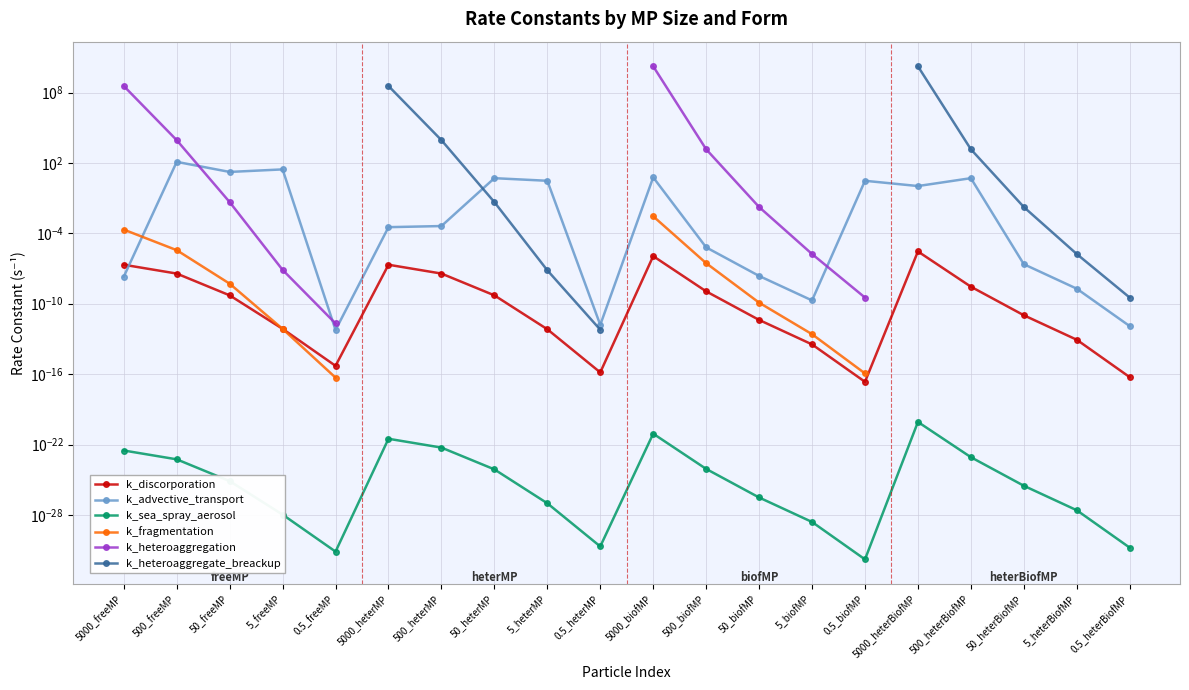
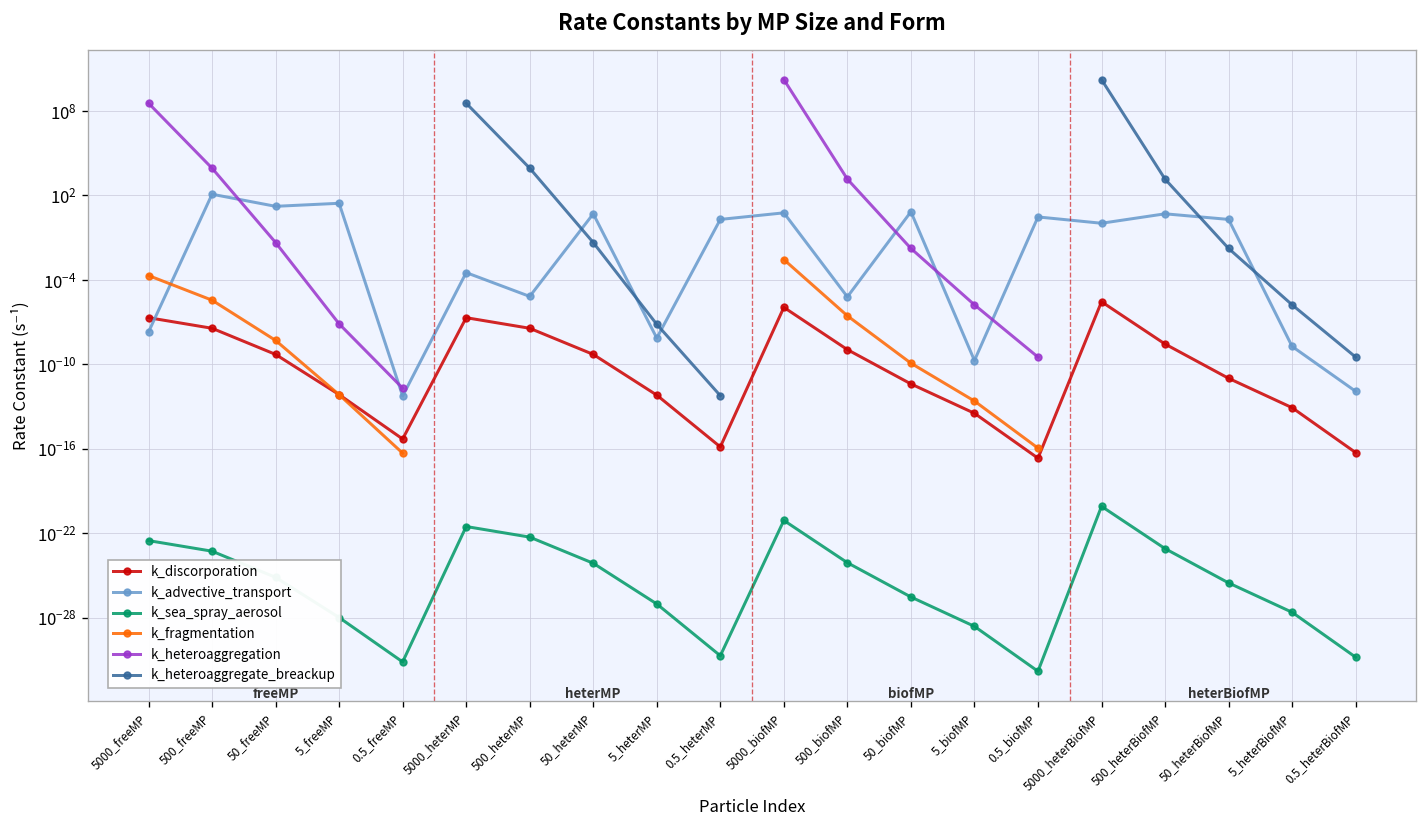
  {
    "k_discorporation": {
      "5000_freeMP": 0.0000002,
      "500_freeMP": 0.00000004,
      "50_freeMP": 0.000000001,
      "0.5_freeMP": 0.000000000000,
      "5000_heterMP": 0.0000002,
      "500_heterMP": 0.00000004,
      "50_heterMP": 0.000000001,
      "5_heterMP": 0.000000000001,
      "0.5_heterMP": 0.000000000000,
      "5000_biofMP": 0.000001,
      "500_biofMP": 0.000000001,
      "50_biofMP": 0.000000000004,
      "5_biofMP": 0.000000000000,
      "0.5_biofMP": 0.000000000000,
      "5000_heterBiofMP": 0.000003,
      "500_heterBiofMP": 0.000000003,
      "50_heterBiofMP": 0.00000000001,
      "5_heterBiofMP": 0.000000000000,
      "0.5_heterBiofMP": 0.000000000000
    },
    "k_advective_transport": {
      "5000_freeMP": 0.00000002,
      "500_freeMP": 100,
      "50_freeMP": 20,
      "5_freeMP": 30,
      "0.5_freeMP": 0.000000000001,
      "5000_heterMP": 0.0003,
-     "500_heterMP": 0.0004,
+     "500_heterMP": 0.00001,
      "50_heterMP": 5,
-     "5_heterMP": 3,
-     "0.5_heterMP": 0,
+     "5_heterMP": 0,
+     "0.5_heterMP": 2,
      "5000_biofMP": 10,
      "500_biofMP": 0.00001,
-     "50_biofMP": 0,
+     "50_biofMP": 10,
      "5_biofMP": 0.0000000002,
      "0.5_biofMP": 3,
      "5000_heterBiofMP": 1,
      "500_heterBiofMP": 5,
-     "50_heterBiofMP": 0,
+     "50_heterBiofMP": 2,
      "5_heterBiofMP": 0.000000002,
      "0.5_heterBiofMP": 0.000000000001
    },
    "k_sea_spray_aerosol": {
      "5000_freeMP": 0.000000000000,
      "500_freeMP": 0.000000000000,
      "0.5_freeMP": 0.000000000000,
      "5000_heterMP": 0.000000000000,
      "500_heterMP": 0.000000000000,
      "50_heterMP": 0.000000000000,
      "5_heterMP": 0.000000000000,
      "0.5_heterMP": 0.000000000000,
      "5000_biofMP": 0.000000000000,
      "500_biofMP": 0.000000000000,
      "50_biofMP": 0.000000000000,
      "5_biofMP": 0.000000000000,
      "0.5_biofMP": 0.000000000000,
      "5000_heterBiofMP": 0.000000000000,
      "500_heterBiofMP": 0.000000000000,
      "50_heterBiofMP": 0.000000000000,
      "5_heterBiofMP": 0.000000000000,
      "0.5_heterBiofMP": 0.000000000000
    },
    "k_fragmentation": {
      "5000_freeMP": 0.0002,
      "500_freeMP": 0.000004,
      "50_freeMP": 0.00000001,
      "0.5_freeMP": 0.000000000000,
      "5000_biofMP": 0.003,
      "500_biofMP": 0.0000003,
      "50_biofMP": 0.0000000001,
      "5_biofMP": 0.000000000000,
      "0.5_biofMP": 0.000000000000
    },
    "k_heteroaggregation": {
      "5000_freeMP": 400000000,
      "500_freeMP": 10000,
      "50_freeMP": 0.05,
      "5_freeMP": 0.0000001,
      "0.5_freeMP": 0.000000000002,
      "5000_biofMP": 20000000000,
      "500_biofMP": 1000,
      "50_biofMP": 0.02,
      "5_biofMP": 0.000002,
      "0.5_biofMP": 0.0000000003
    },
    "k_heteroaggregate_breackup": {
      "5000_heterMP": 400000000,
      "500_heterMP": 10000,
      "50_heterMP": 0.05,
      "5_heterMP": 0.0000001,
      "0.5_heterMP": 0.000000000001,
      "5000_heterBiofMP": 20000000000,
      "500_heterBiofMP": 1000,
      "50_heterBiofMP": 0.02,
      "5_heterBiofMP": 0.000002,
      "0.5_heterBiofMP": 0.0000000003
    }
  }
